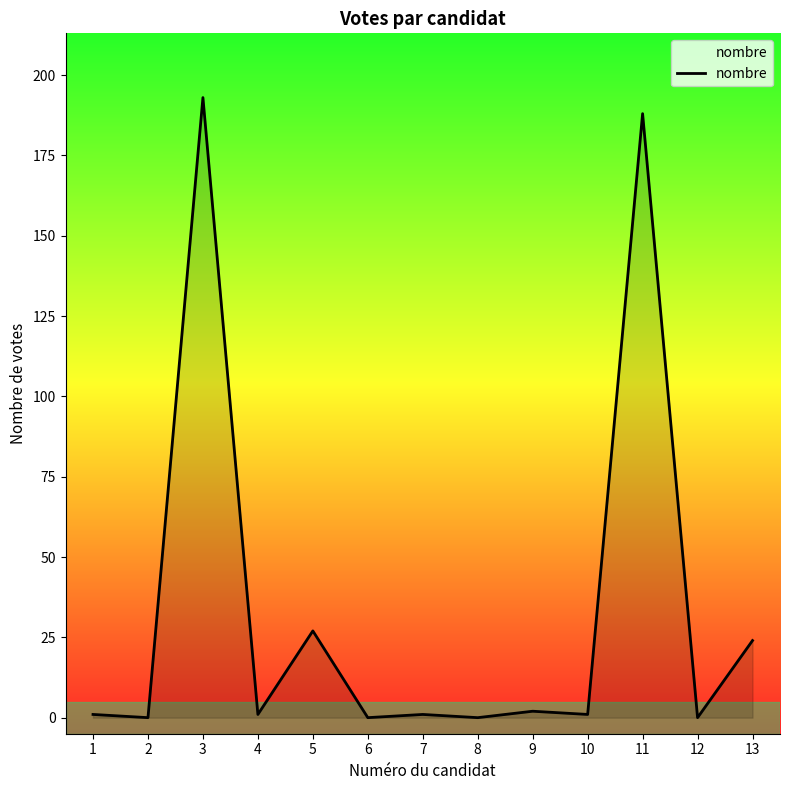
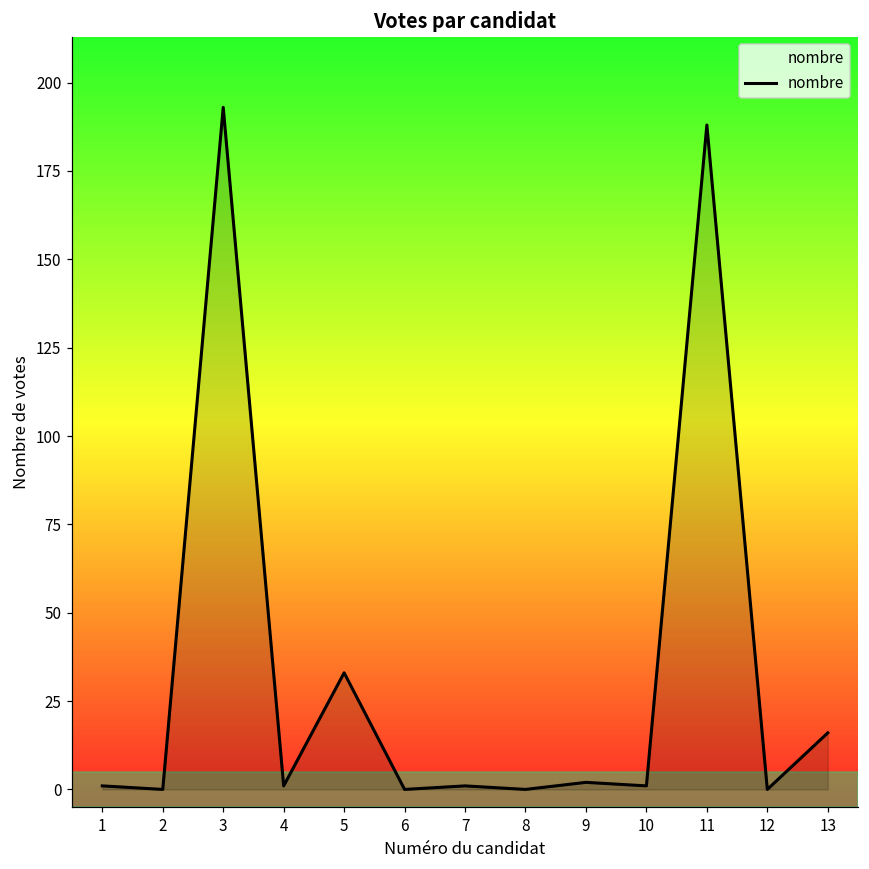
  {
    "3": 193,
-   "5": 27,
+   "5": 33,
    "11": 188,
-   "13": 24
+   "13": 16
  }
